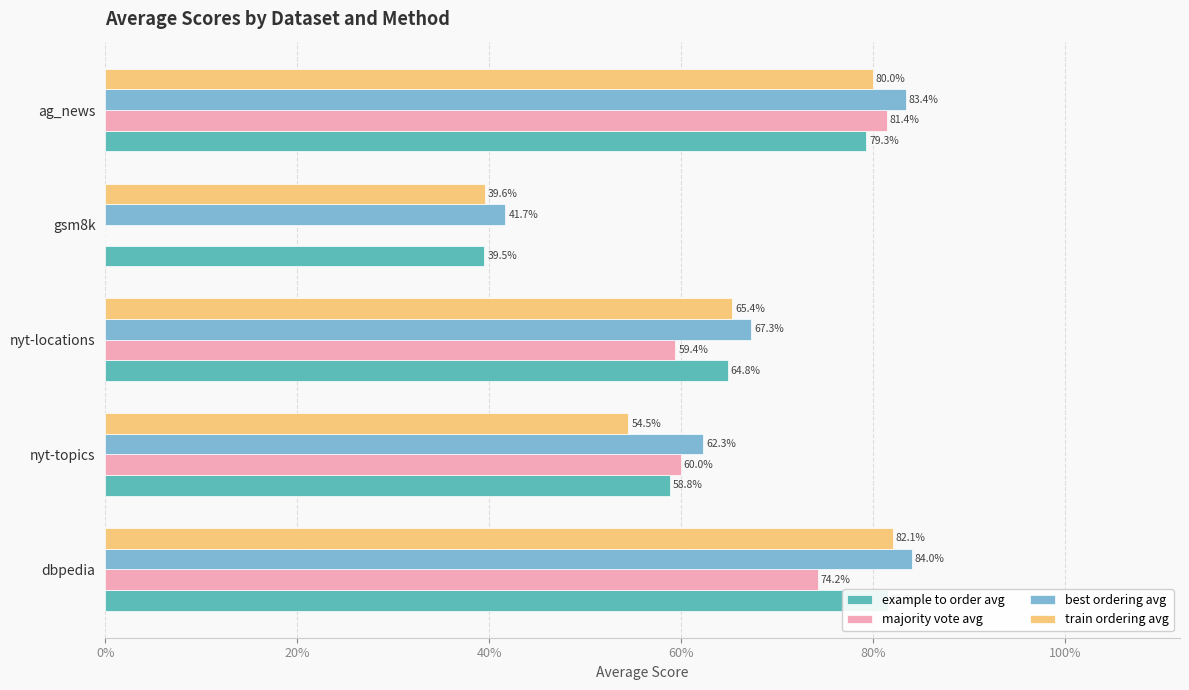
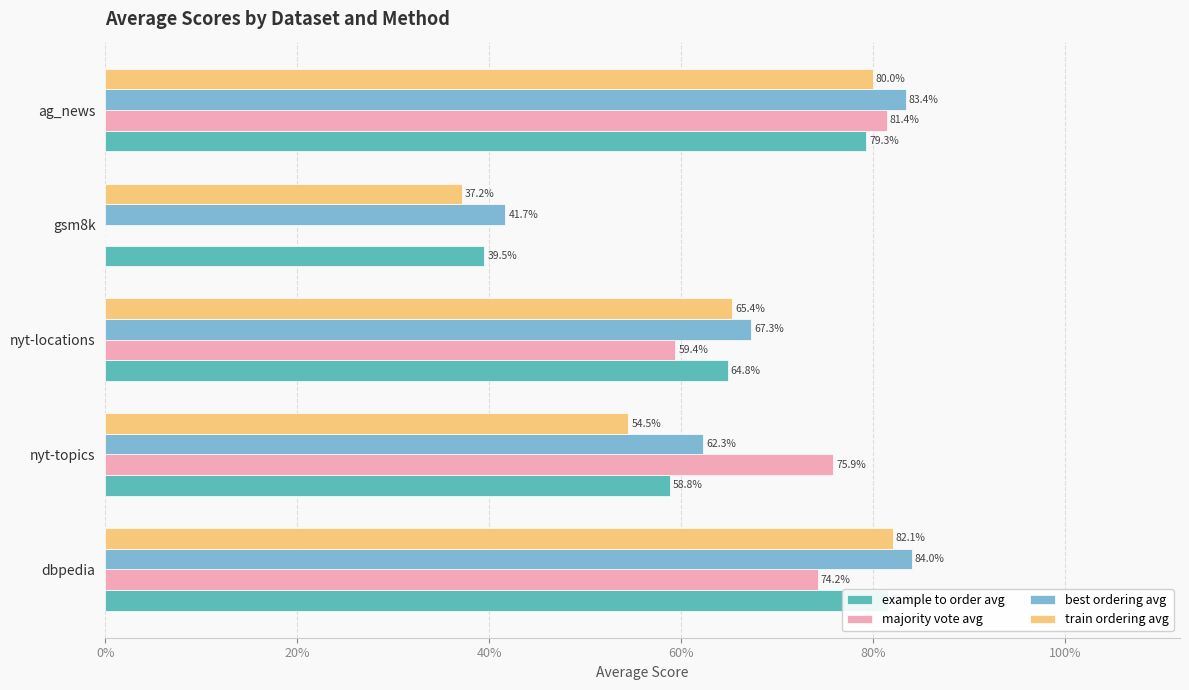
  {
    "majority vote avg": {
      "ag_news": "81.4%",
      "nyt-locations": "59.4%",
-     "nyt-topics": "60.0%",
+     "nyt-topics": "75.9%",
      "dbpedia": "74.2%"
    },
    "train ordering avg": {
      "ag_news": "80.0%",
-     "gsm8k": "39.6%",
+     "gsm8k": "37.2%",
      "nyt-locations": "65.4%",
      "nyt-topics": "54.5%",
      "dbpedia": "82.1%"
    }
  }
